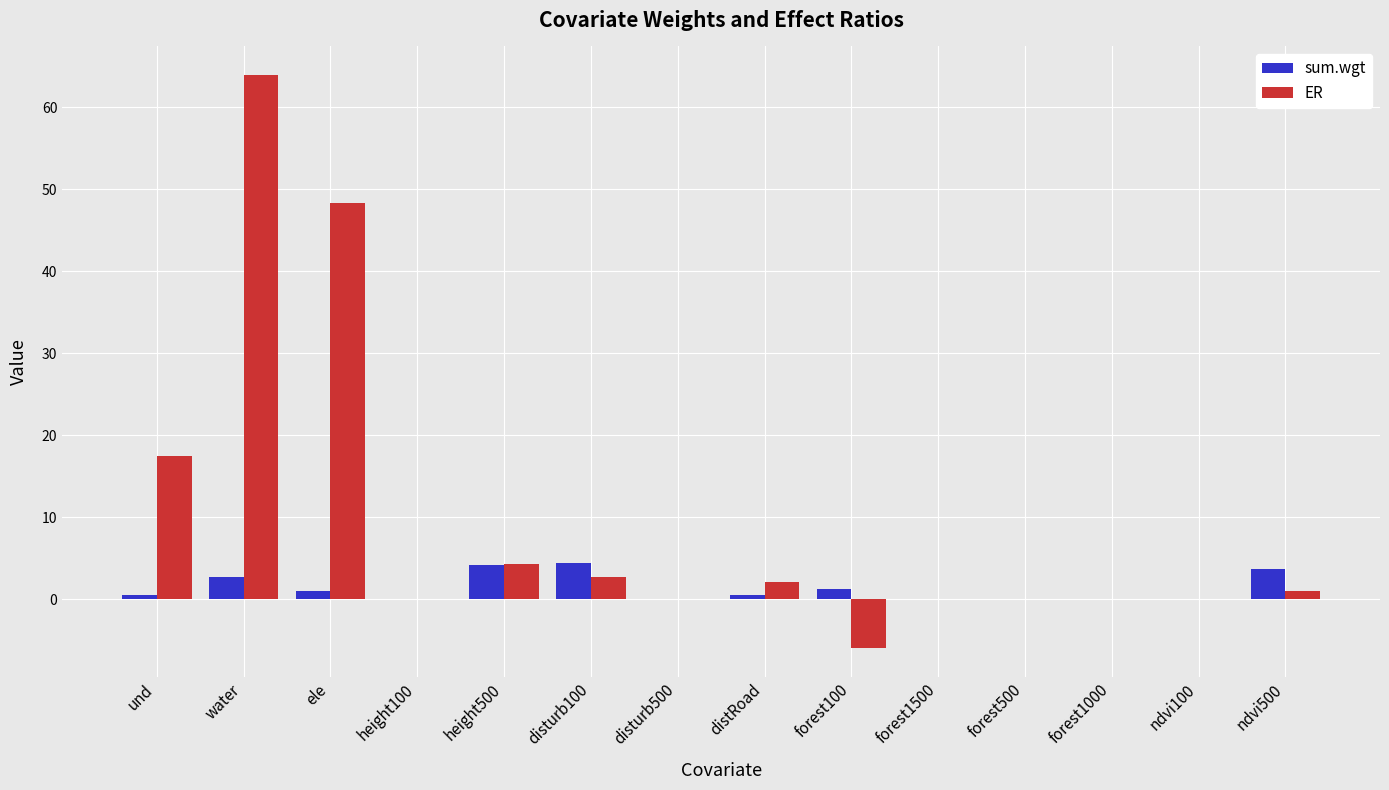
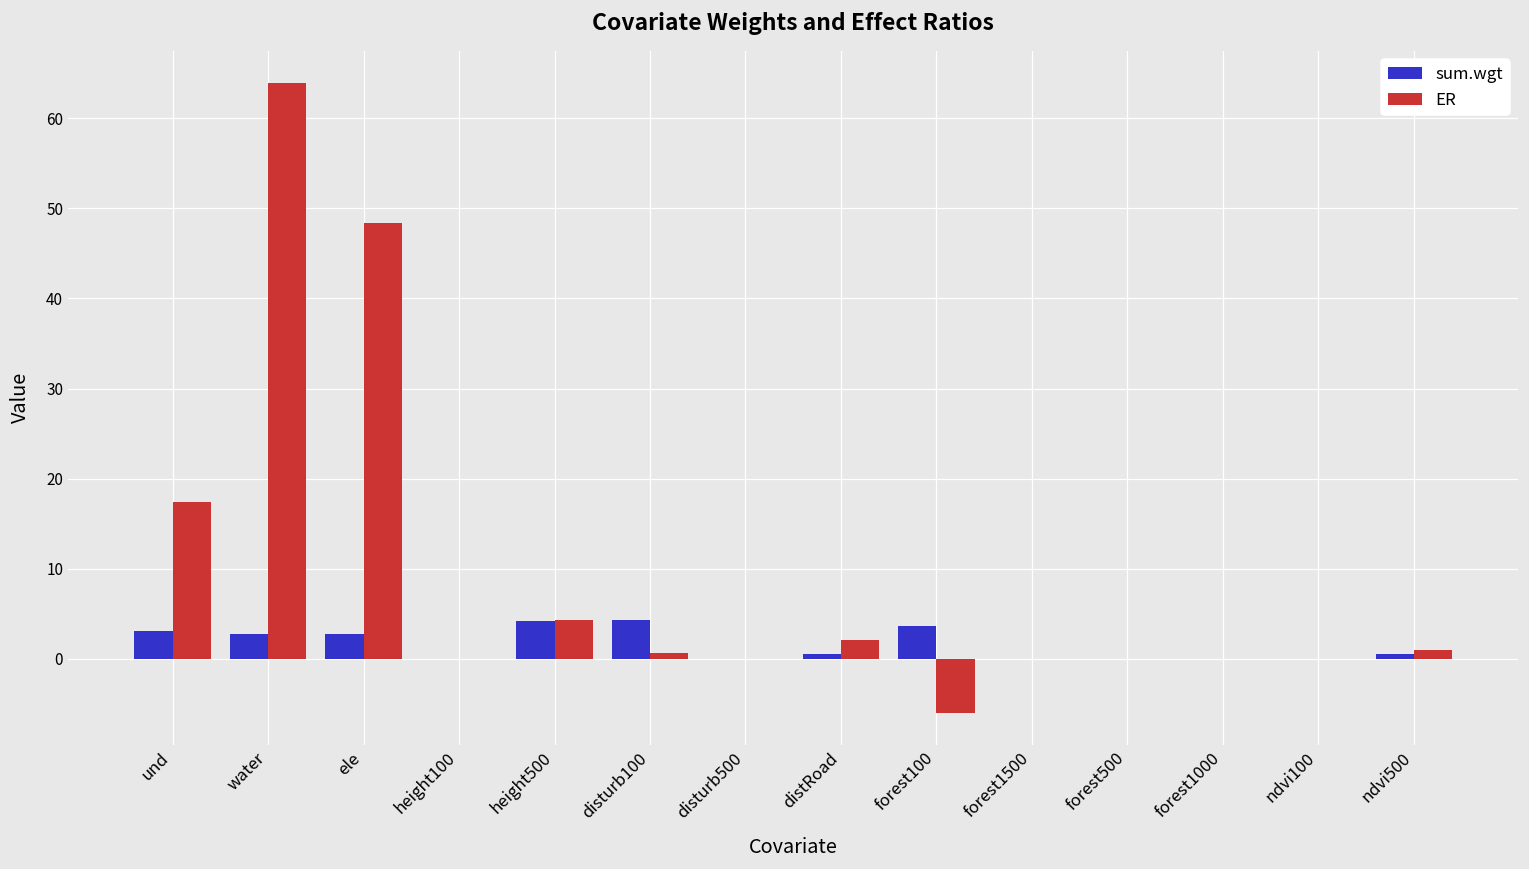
  {
    "sum.wgt": {
-     "und": 0,
+     "und": 3,
      "water": 3,
-     "ele": 1,
+     "ele": 3,
      "height100": 0,
      "height500": 4,
      "disturb100": 4,
      "disturb500": 0,
      "distRoad": 0,
-     "forest100": 1,
+     "forest100": 4,
      "forest1500": 0,
      "forest500": 0,
      "forest1000": 0,
      "ndvi100": 0,
-     "ndvi500": 4
+     "ndvi500": 1
    },
    "ER": {
      "und": 17,
      "water": 64,
      "ele": 48,
      "height100": 0,
      "height500": 4,
-     "disturb100": 3,
+     "disturb100": 1,
      "disturb500": 0,
      "distRoad": 2,
      "forest100": -6,
      "forest1500": 0,
      "forest500": 0,
      "forest1000": 0,
      "ndvi100": 0,
      "ndvi500": 1
    }
  }
